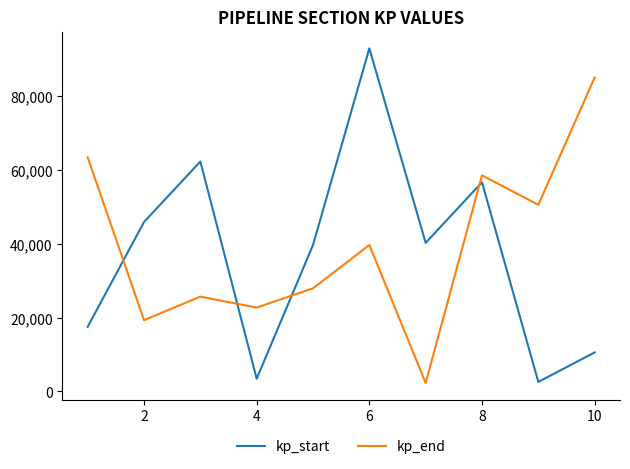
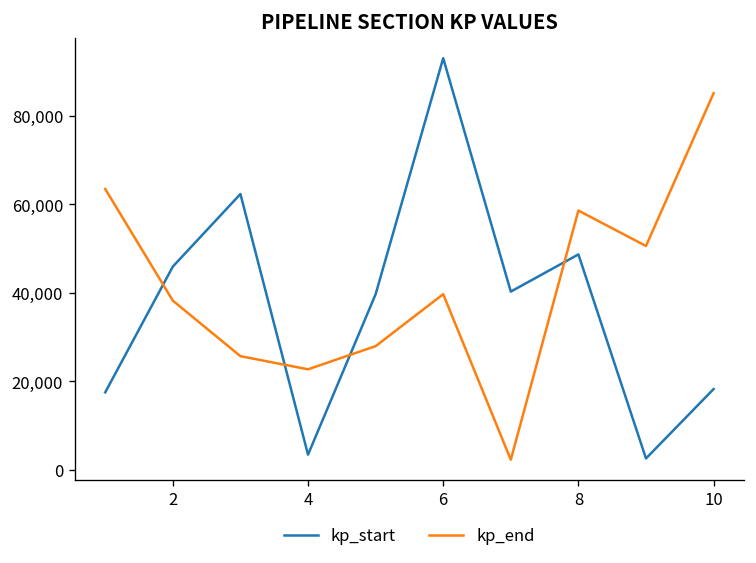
  {
    "kp_start": {
      "2": "46,000",
      "4": "3,000",
      "6": "93,000",
-     "8": "57,000",
-     "10": "11,000"
+     "8": "49,000",
+     "10": "18,000"
    },
    "kp_end": {
-     "2": "19,000",
+     "2": "38,000",
      "4": "23,000",
      "6": "40,000",
      "8": "59,000",
      "10": "85,000"
    }
  }
